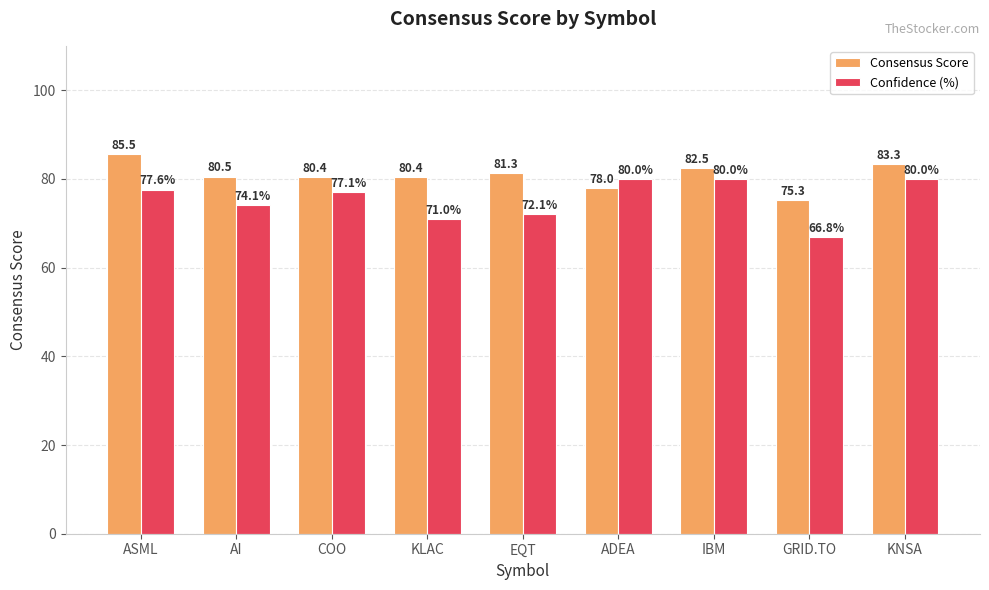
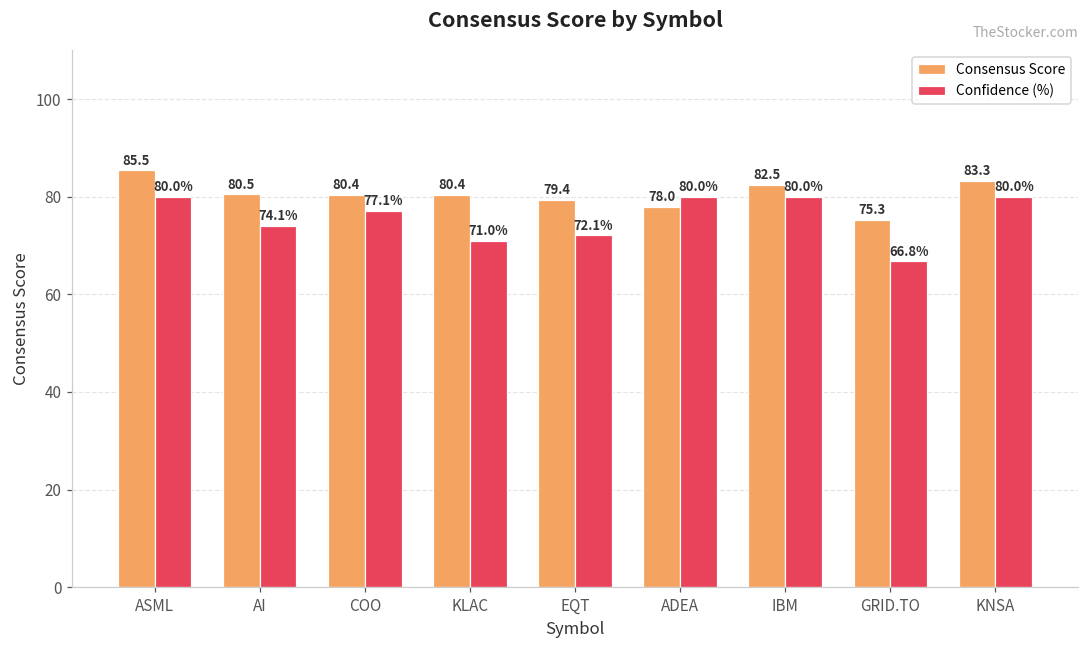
  {
    "Consensus Score": {
      "ASML": "85.5",
      "AI": "80.5",
      "COO": "80.4",
      "KLAC": "80.4",
-     "EQT": "81.3",
+     "EQT": "79.4",
      "ADEA": "78.0",
      "IBM": "82.5",
      "GRID.TO": "75.3",
      "KNSA": "83.3"
    },
    "Confidence (%)": {
-     "ASML": "77.6%",
+     "ASML": "80.0%",
      "AI": "74.1%",
      "COO": "77.1%",
      "KLAC": "71.0%",
      "EQT": "72.1%",
      "ADEA": "80.0%",
      "IBM": "80.0%",
      "GRID.TO": "66.8%",
      "KNSA": "80.0%"
    }
  }
